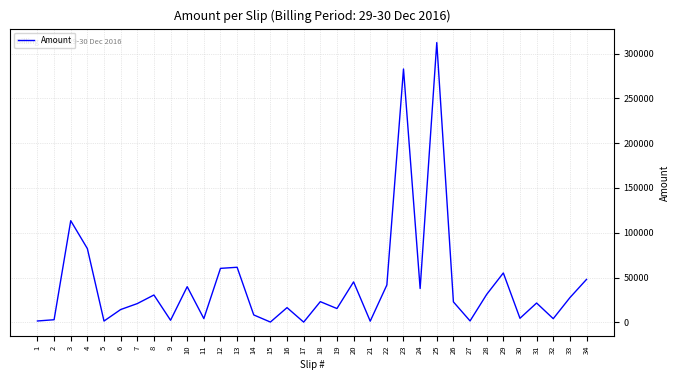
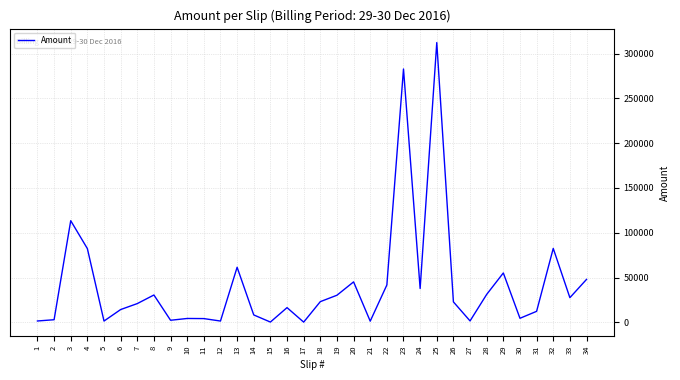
  {
    "1": 0,
    "2": 0,
    "3": 110000,
    "4": 80000,
    "5": 0,
    "6": 10000,
    "7": 20000,
    "8": 30000,
    "9": 0,
-   "10": 40000,
+   "10": 0,
    "11": 0,
-   "12": 60000,
+   "12": 0,
    "13": 60000,
    "14": 10000,
    "15": 0,
    "16": 20000,
    "17": 0,
    "18": 20000,
-   "19": 20000,
+   "19": 30000,
    "20": 50000,
    "21": 0,
    "22": 40000,
    "23": 280000,
    "24": 40000,
    "25": 310000,
    "26": 20000,
    "27": 0,
    "28": 30000,
    "29": 60000,
    "30": 0,
-   "31": 20000,
-   "32": 0,
+   "31": 10000,
+   "32": 80000,
    "33": 30000,
    "34": 50000
  }
